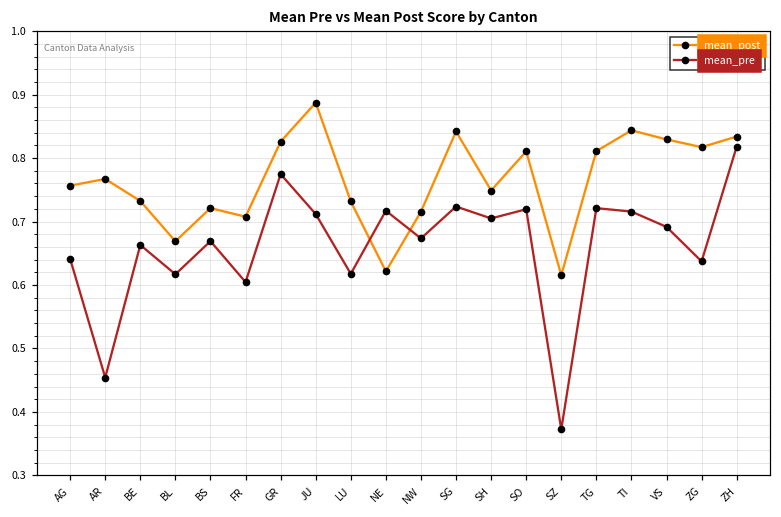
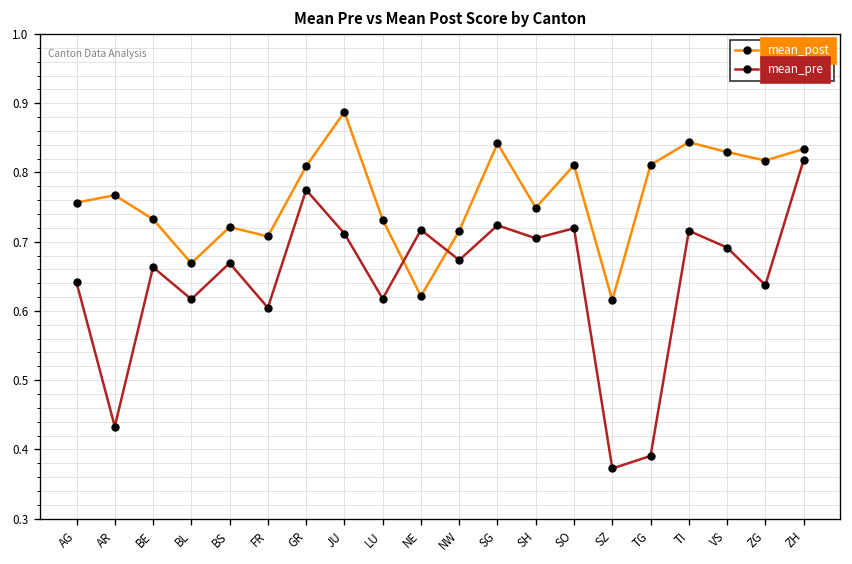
  {
    "mean_post": {
      "AG": 0.76,
      "AR": 0.77,
      "BE": 0.73,
      "BL": 0.67,
      "BS": 0.72,
      "FR": 0.71,
-     "GR": 0.83,
+     "GR": 0.81,
      "JU": 0.89,
      "LU": 0.73,
      "NE": 0.62,
      "NW": 0.72,
      "SG": 0.84,
      "SH": 0.75,
      "SO": 0.81,
      "SZ": 0.62,
      "TG": 0.81,
      "TI": 0.84,
      "VS": 0.83,
      "ZG": 0.82,
      "ZH": 0.83
    },
    "mean_pre": {
      "AG": 0.64,
-     "AR": 0.45,
+     "AR": 0.43,
      "BE": 0.66,
      "BL": 0.62,
      "BS": 0.67,
      "FR": 0.60,
      "GR": 0.77,
      "JU": 0.71,
      "LU": 0.62,
      "NE": 0.72,
      "NW": 0.67,
      "SG": 0.72,
      "SH": 0.70,
      "SO": 0.72,
      "SZ": 0.37,
-     "TG": 0.72,
+     "TG": 0.39,
      "TI": 0.72,
      "VS": 0.69,
      "ZG": 0.64,
      "ZH": 0.82
    }
  }
